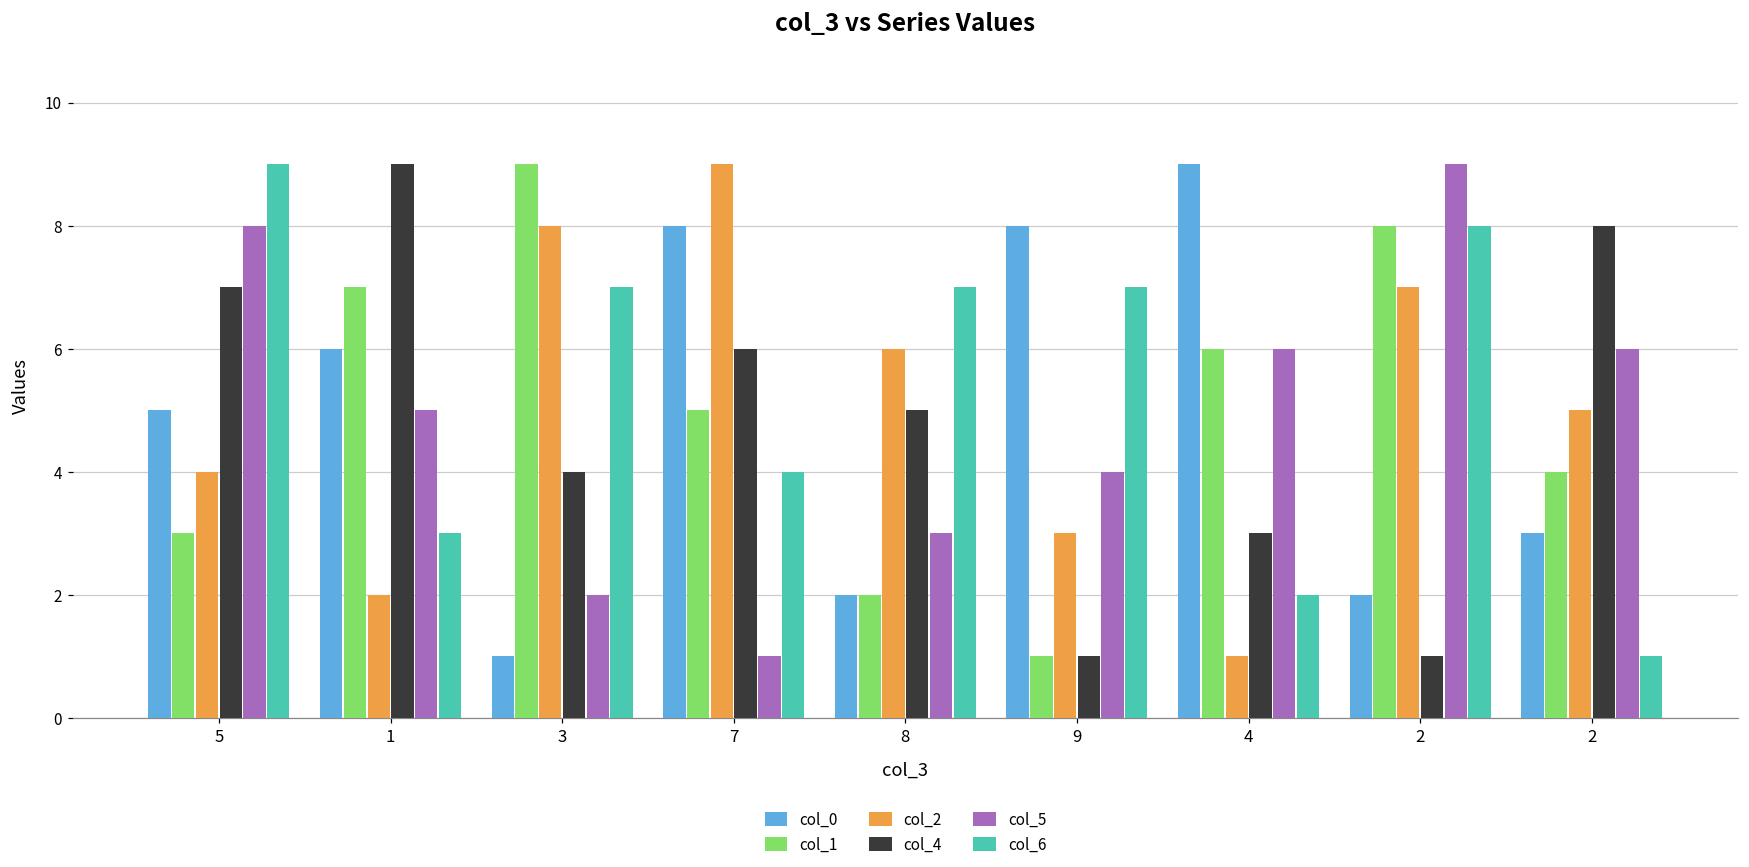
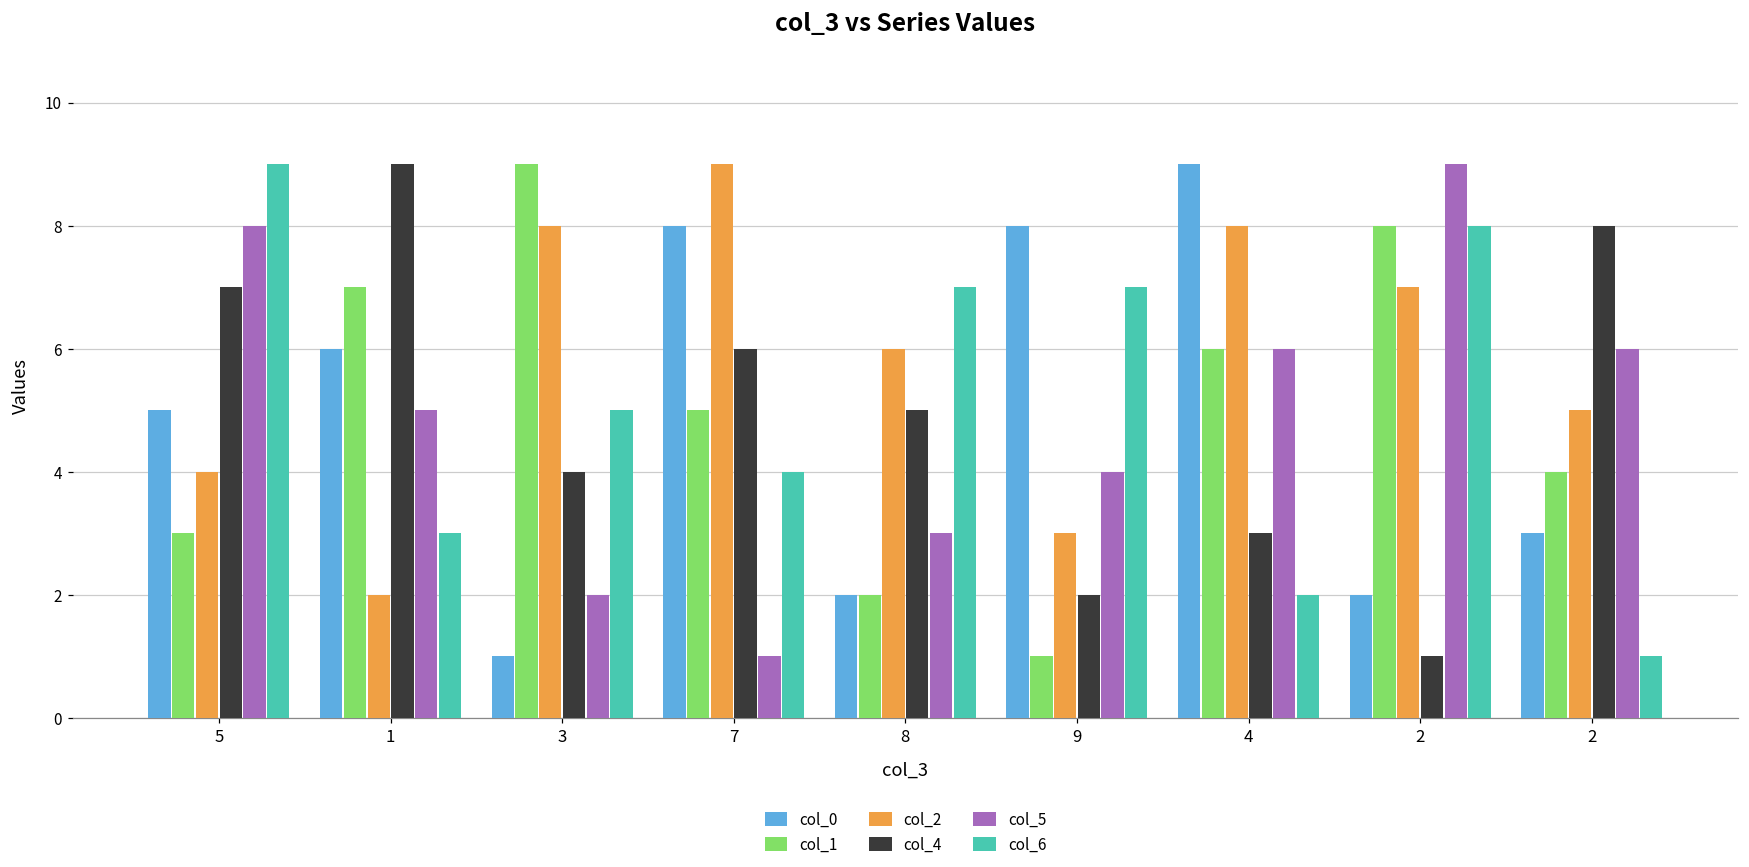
  {
    "col_0": {
      "5": 5,
      "1": 6,
      "3": 1,
      "7": 8,
      "8": 2,
      "9": 8,
      "4": 9
    },
    "col_1": {
      "5": 3,
      "1": 7,
      "3": 9,
      "7": 5,
      "8": 2,
      "9": 1,
      "4": 6
    },
    "col_2": {
      "5": 4,
      "1": 2,
      "3": 8,
      "7": 9,
      "8": 6,
      "9": 3,
-     "4": 1
+     "4": 8
    },
    "col_4": {
      "5": 7,
      "1": 9,
      "3": 4,
      "7": 6,
      "8": 5,
-     "9": 1,
+     "9": 2,
      "4": 3
    },
    "col_5": {
      "5": 8,
      "1": 5,
      "3": 2,
      "7": 1,
      "8": 3,
      "9": 4,
      "4": 6
    },
    "col_6": {
      "5": 9,
      "1": 3,
-     "3": 7,
+     "3": 5,
      "7": 4,
      "8": 7,
      "9": 7,
      "4": 2
    }
  }
